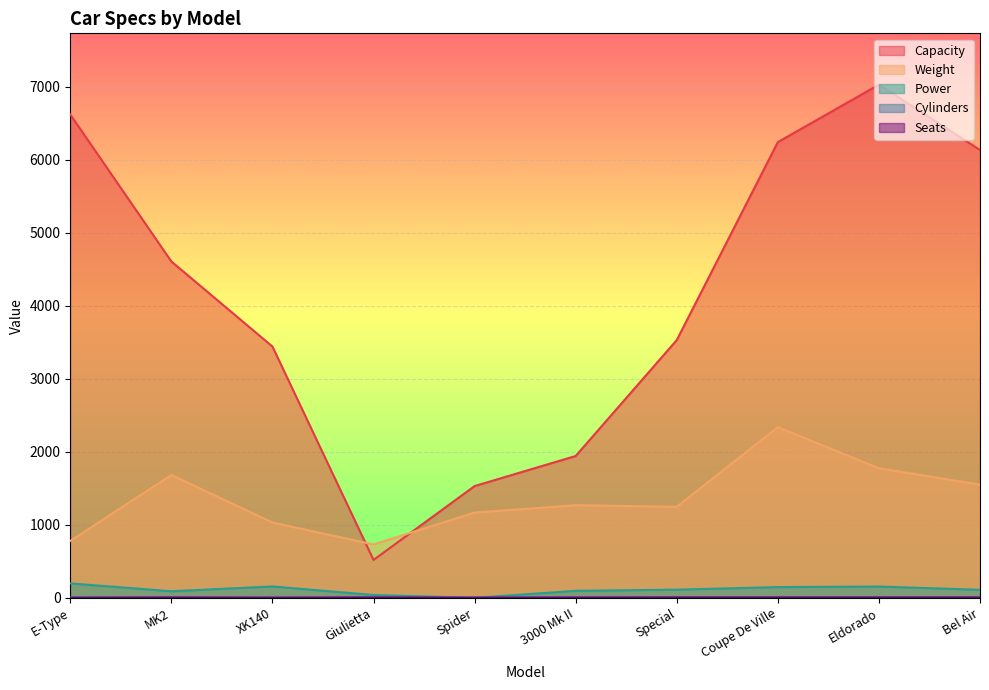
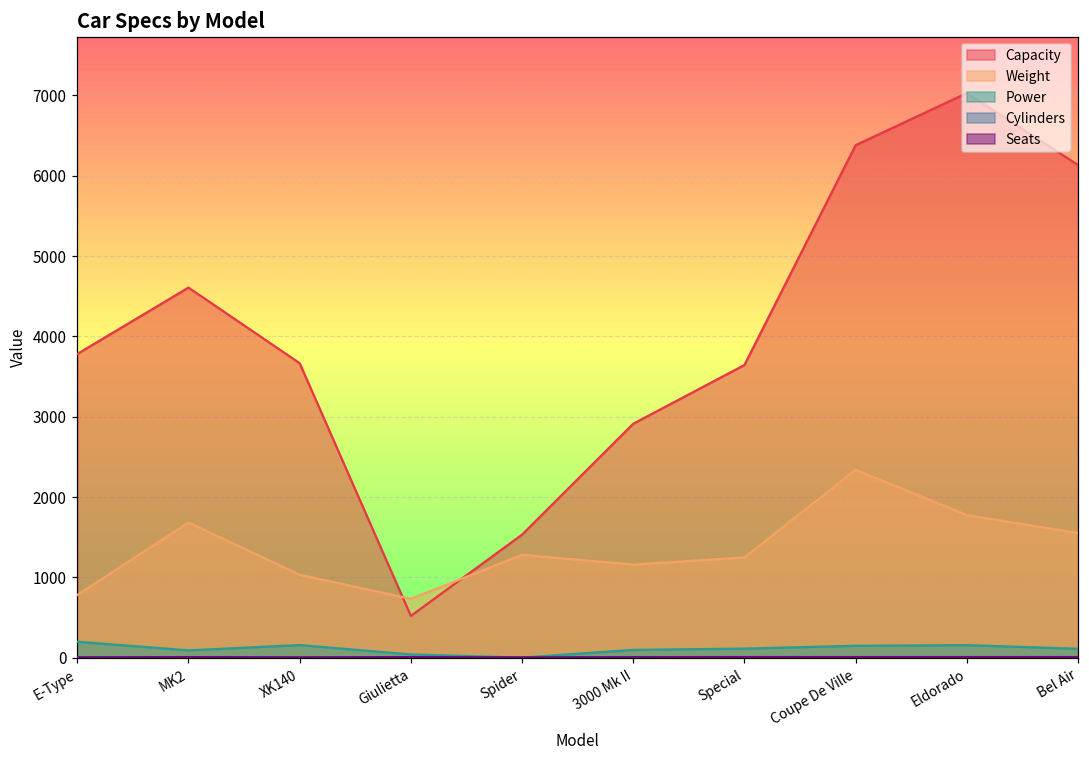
  {
    "Capacity": {
-     "E-Type": 6600,
+     "E-Type": 3800,
      "MK2": 4600,
-     "XK140": 3400,
+     "XK140": 3700,
      "Giulietta": 500,
      "Spider": 1500,
-     "3000 Mk II": 1900,
-     "Special": 3500,
-     "Coupe De Ville": 6200,
+     "3000 Mk II": 2900,
+     "Special": 3600,
+     "Coupe De Ville": 6400,
      "Bel Air": 6100
    },
    "Weight": {
      "E-Type": 800,
      "MK2": 1700,
      "XK140": 1000,
      "Giulietta": 700,
-     "Spider": 1200,
-     "3000 Mk II": 1300,
+     "Spider": 1300,
+     "3000 Mk II": 1200,
      "Special": 1200,
      "Coupe De Ville": 2300,
      "Eldorado": 1800,
      "Bel Air": 1600
    }
  }
